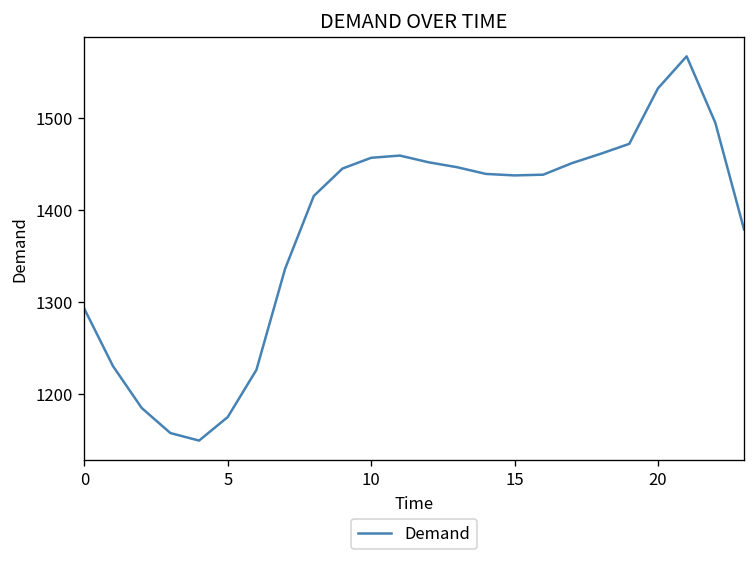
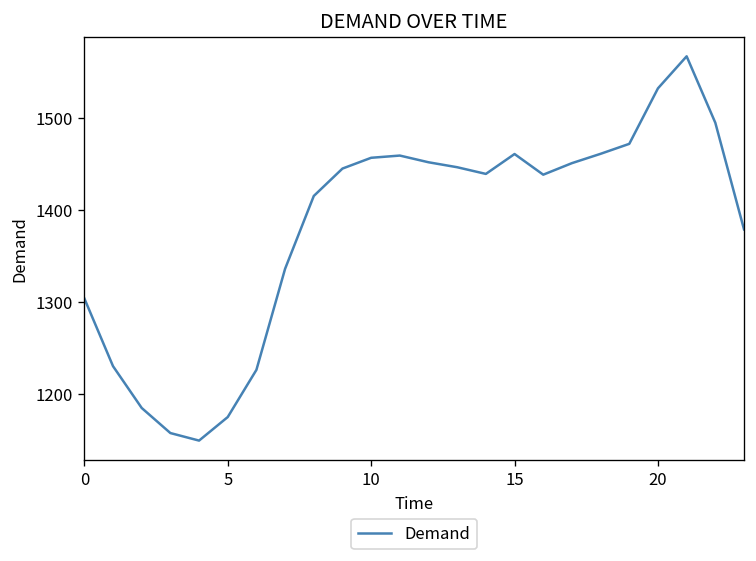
  {
-   "0": 1290,
+   "0": 1300,
    "5": 1170,
    "10": 1460,
-   "15": 1440,
+   "15": 1460,
    "20": 1530
  }
